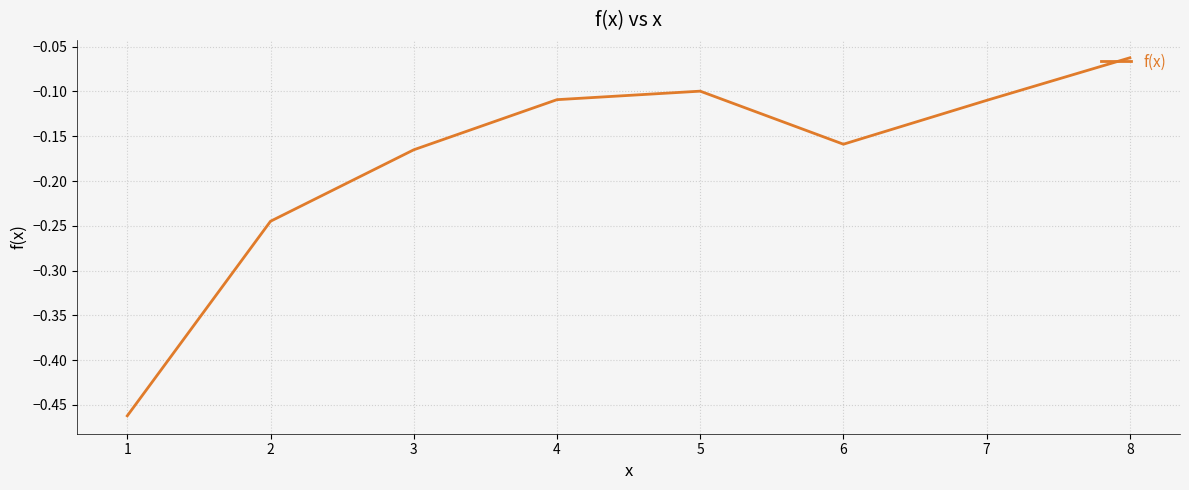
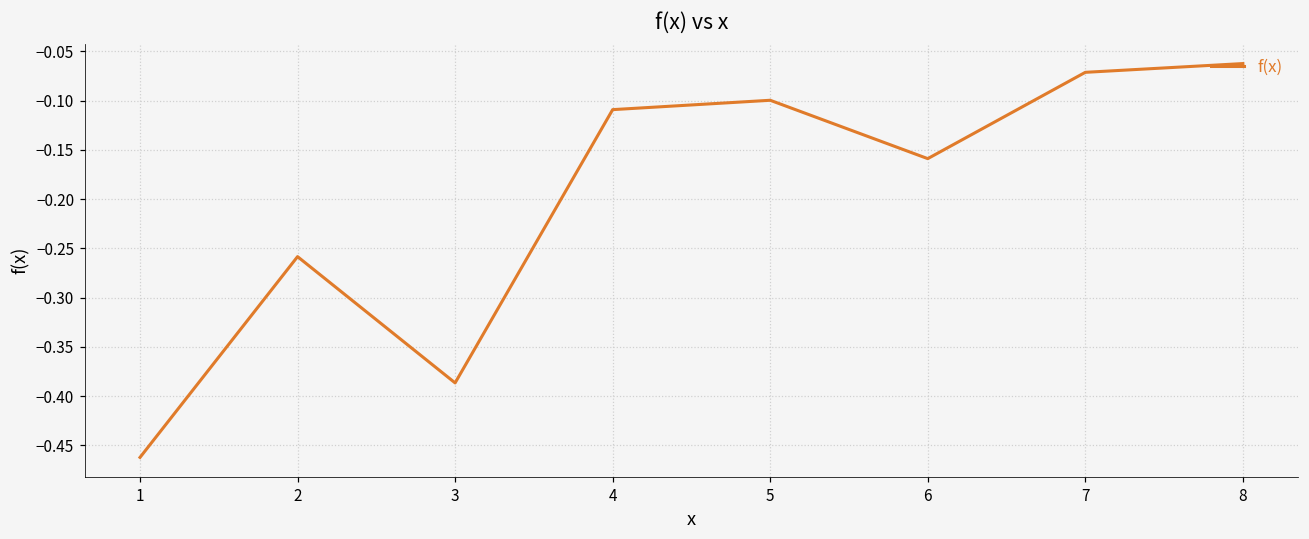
  {
    "1": -0.46,
-   "2": -0.24,
-   "3": -0.17,
+   "2": -0.26,
+   "3": -0.39,
    "4": -0.11,
    "5": -0.10,
    "6": -0.16,
-   "7": -0.11,
+   "7": -0.07,
    "8": -0.06
  }
